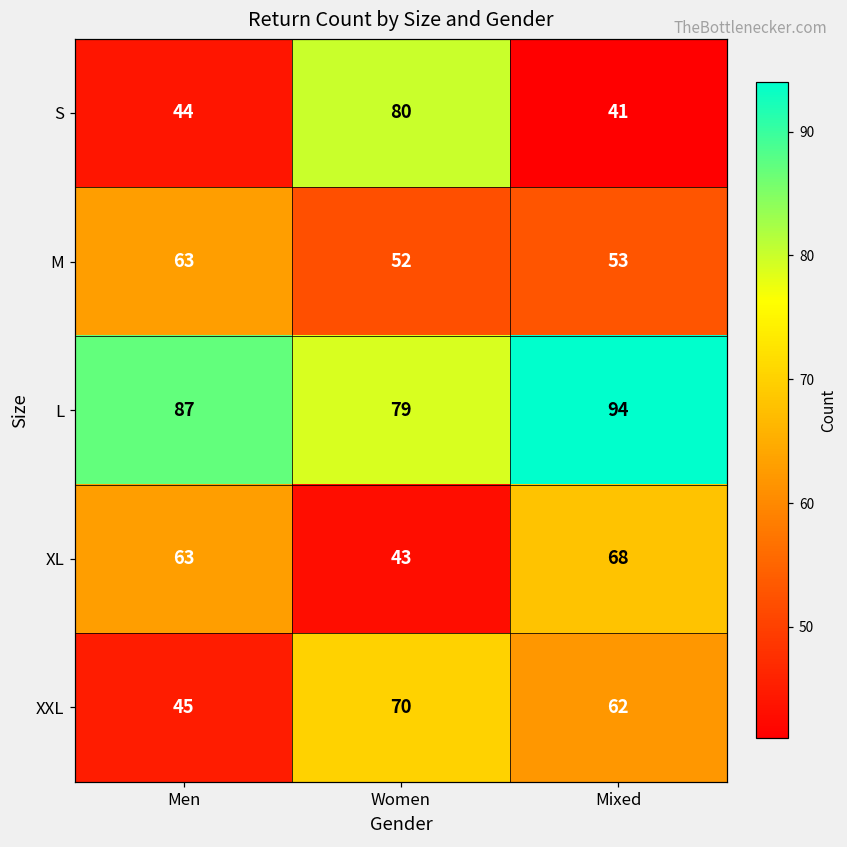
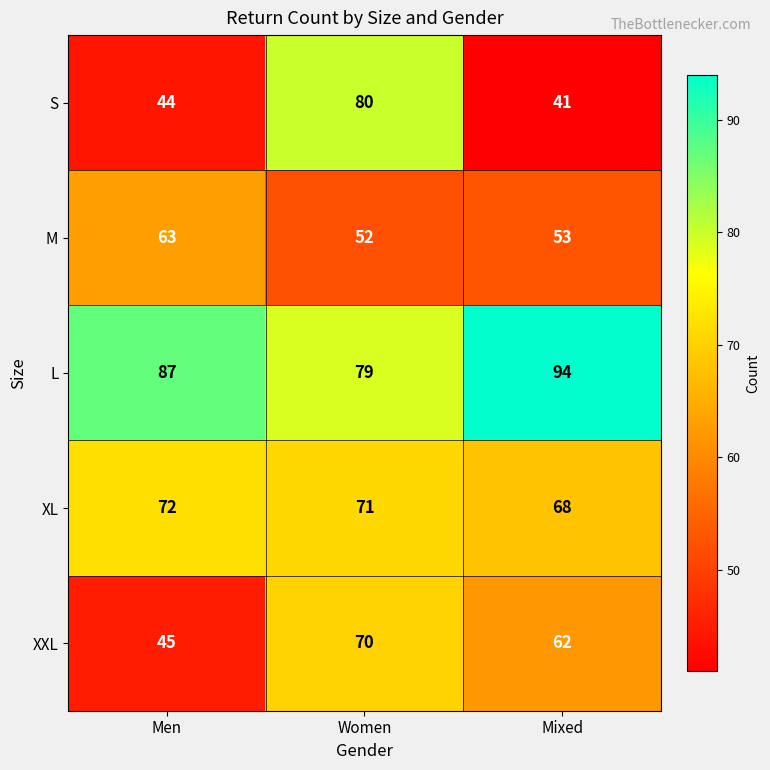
  {
    "S": {
      "Men": 44,
      "Women": 80,
      "Mixed": 41
    },
    "M": {
      "Men": 63,
      "Women": 52,
      "Mixed": 53
    },
    "L": {
      "Men": 87,
      "Women": 79,
      "Mixed": 94
    },
    "XL": {
-     "Men": 63,
-     "Women": 43,
+     "Men": 72,
+     "Women": 71,
      "Mixed": 68
    },
    "XXL": {
      "Men": 45,
      "Women": 70,
      "Mixed": 62
    }
  }
